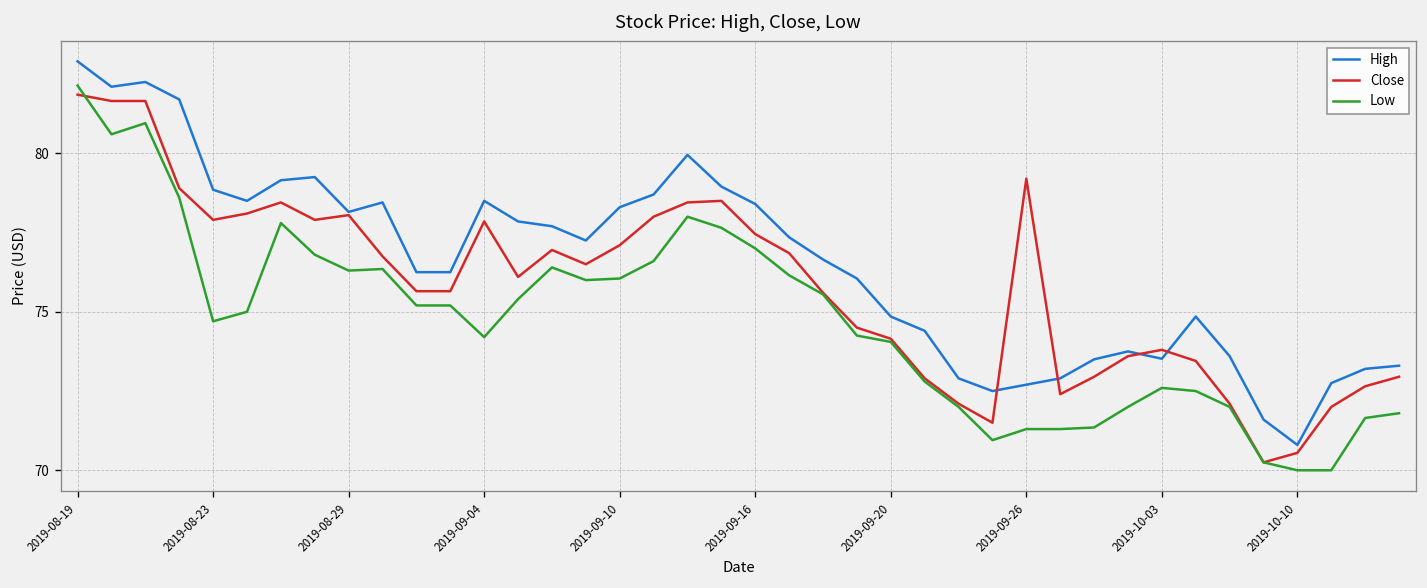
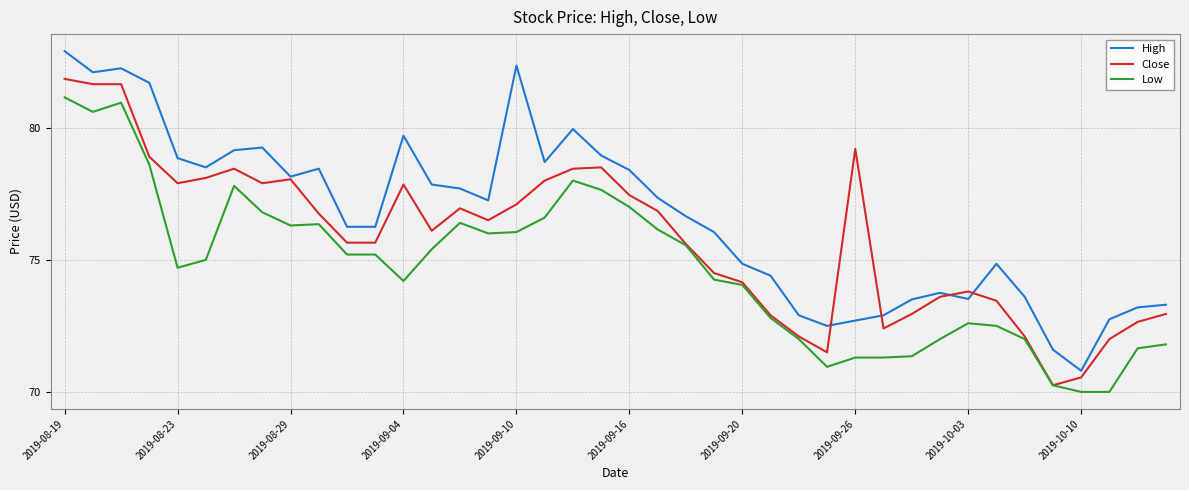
  {
    "High": {
      "2019-08-19": 82.9,
      "2019-08-23": 78.8,
      "2019-08-29": 78.2,
-     "2019-09-04": 78.5,
-     "2019-09-10": 78.3,
+     "2019-09-04": 79.7,
+     "2019-09-10": 82.4,
      "2019-09-16": 78.4,
      "2019-09-20": 74.8,
      "2019-09-26": 72.7,
      "2019-10-03": 73.5,
      "2019-10-10": 70.8
    },
    "Close": {
      "2019-08-19": 81.8,
      "2019-08-23": 77.9,
      "2019-08-29": 78.1,
      "2019-09-04": 77.8,
      "2019-09-10": 77.1,
      "2019-09-16": 77.4,
      "2019-09-20": 74.2,
      "2019-09-26": 79.2,
      "2019-10-03": 73.8,
      "2019-10-10": 70.6
    },
    "Low": {
-     "2019-08-19": 82.1,
+     "2019-08-19": 81.2,
      "2019-08-23": 74.7,
      "2019-08-29": 76.3,
      "2019-09-04": 74.2,
      "2019-09-10": 76.1,
      "2019-09-16": 77.0,
      "2019-09-20": 74.1,
      "2019-09-26": 71.3,
      "2019-10-03": 72.6,
      "2019-10-10": 70.0
    }
  }
